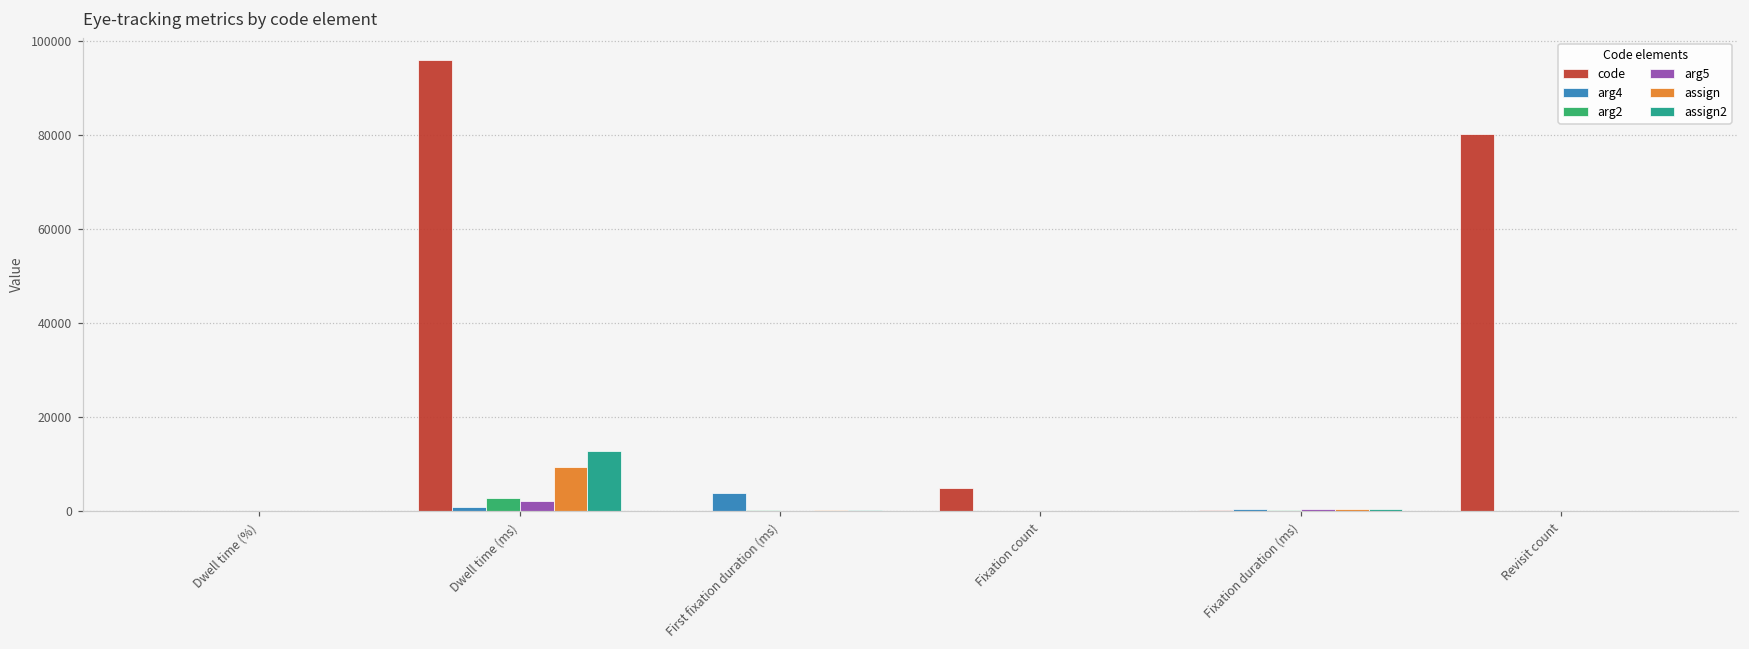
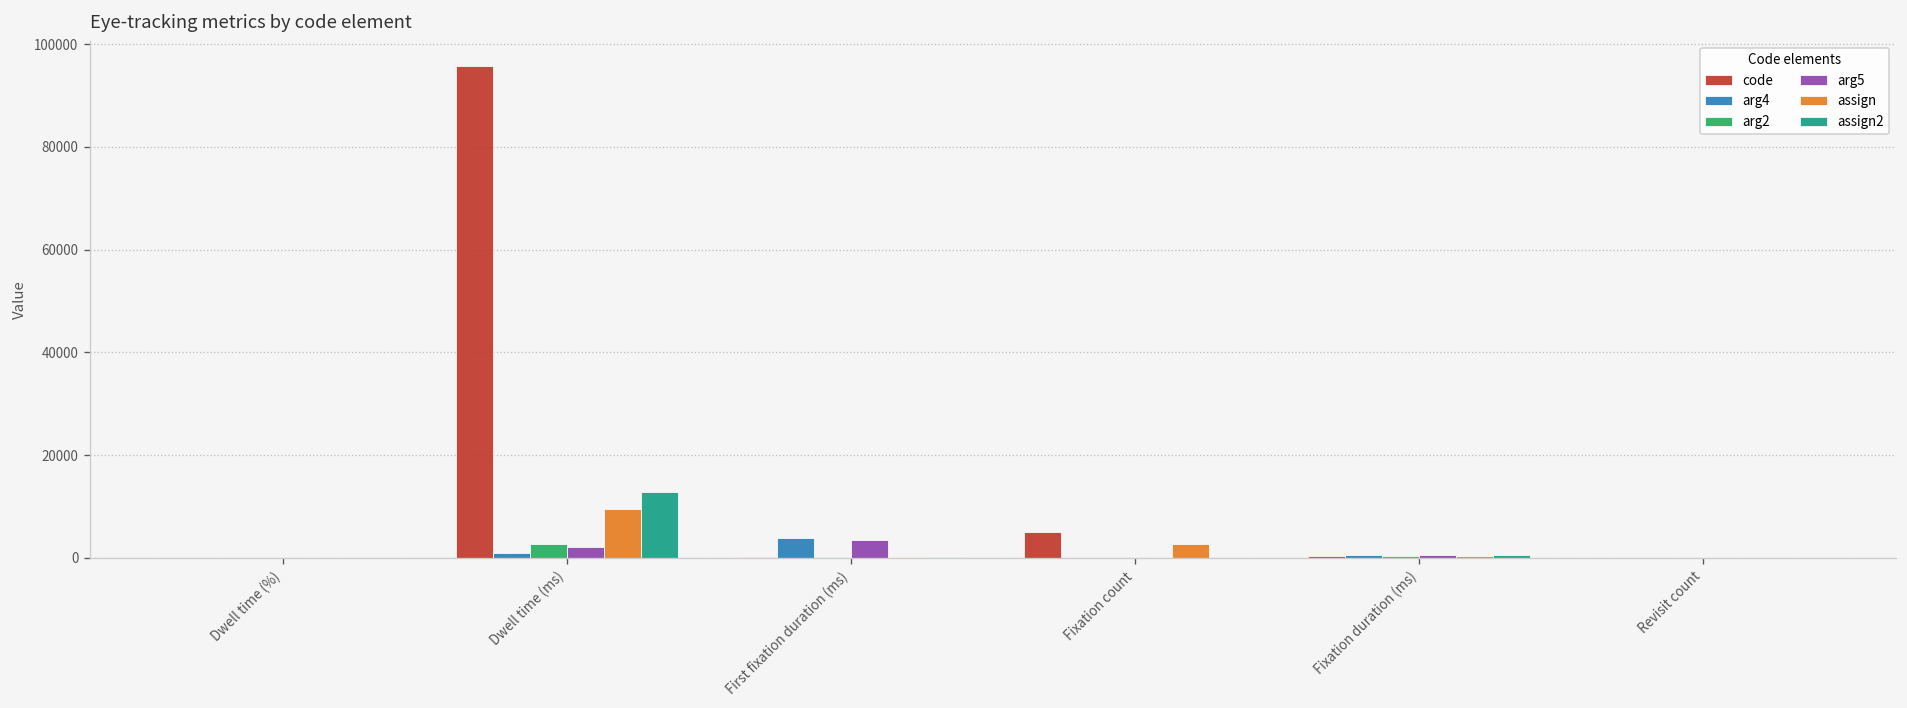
  {
    "code": {
      "Dwell time (ms)": 96000,
      "Fixation count": 5000,
-     "Revisit count": 80000
+     "Revisit count": 0
    },
    "arg4": {
      "Dwell time (ms)": 1000,
      "First fixation duration (ms)": 4000,
      "Fixation duration (ms)": 1000
    },
    "arg5": {
      "Dwell time (ms)": 2000,
-     "First fixation duration (ms)": 0
+     "First fixation duration (ms)": 4000
    },
    "assign": {
      "Dwell time (ms)": 10000,
-     "Fixation count": 0
+     "Fixation count": 3000
    }
  }
